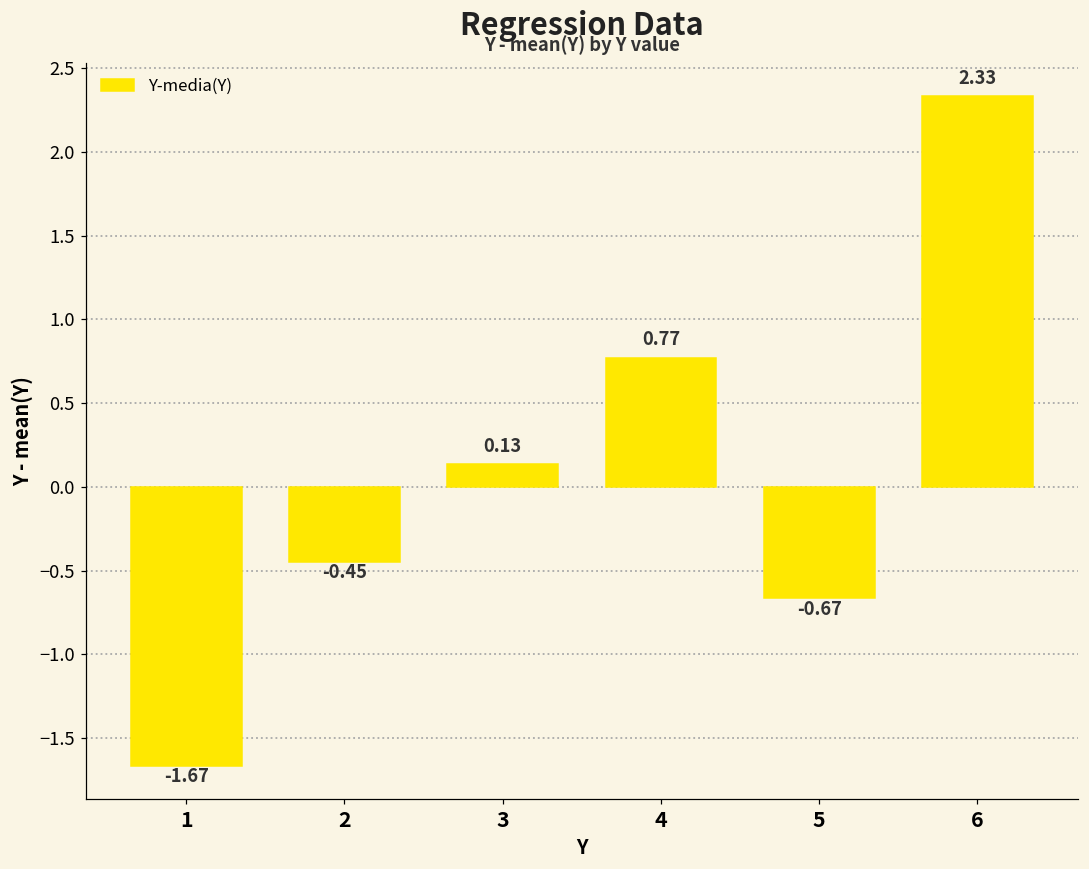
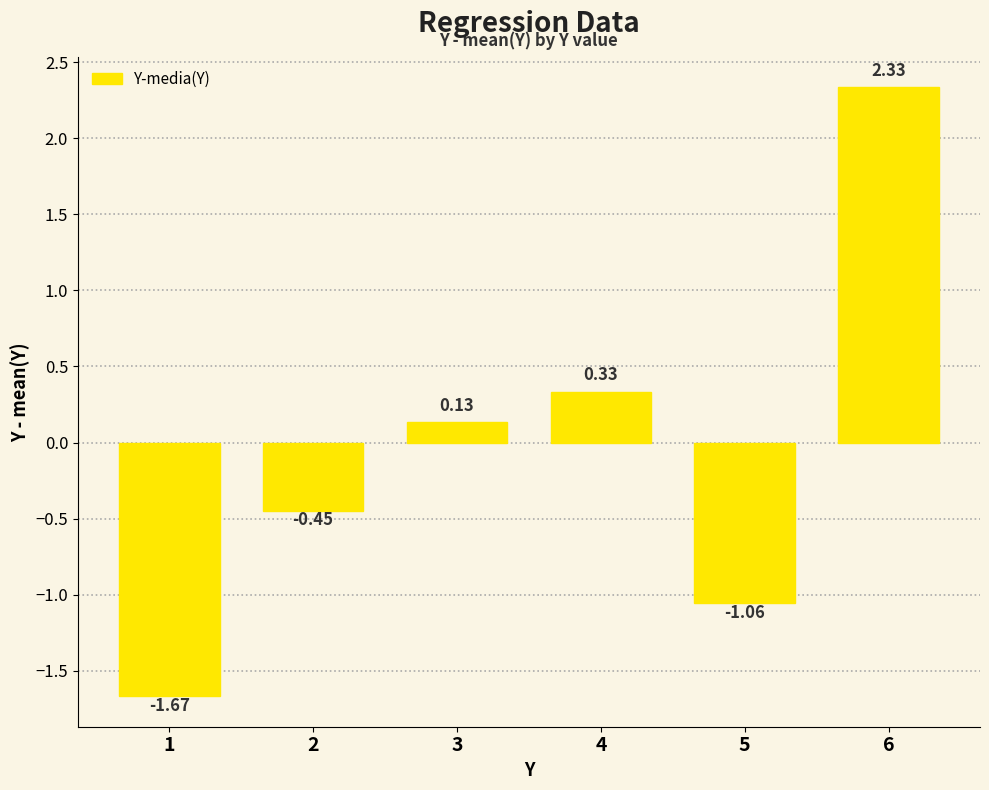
  {
    "1": -1.67,
    "2": -0.45,
    "3": 0.13,
-   "4": 0.77,
-   "5": -0.67,
+   "4": 0.33,
+   "5": -1.06,
    "6": 2.33
  }
